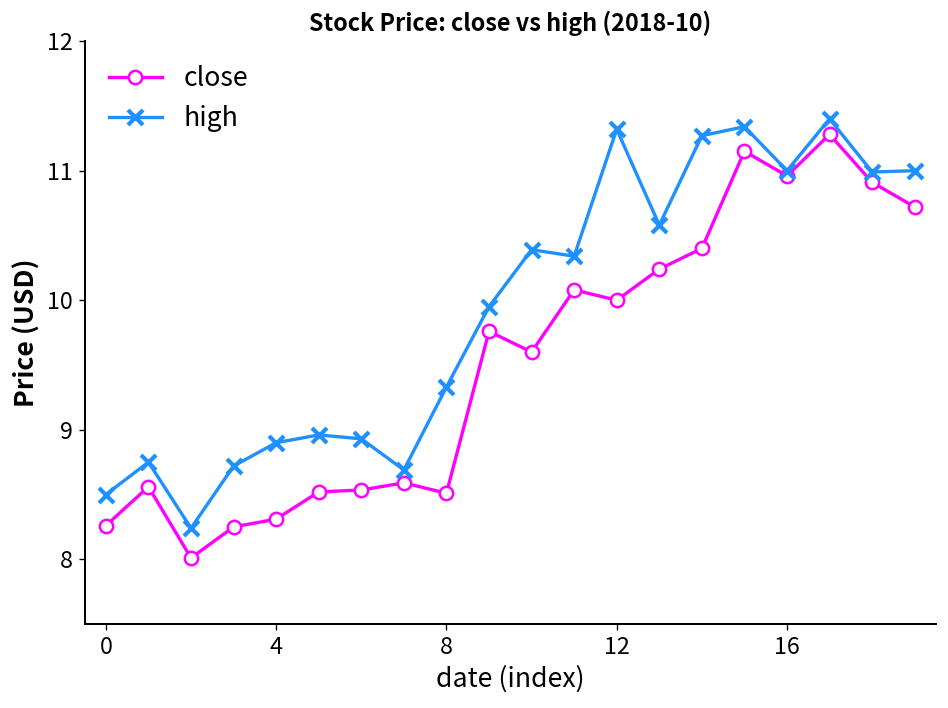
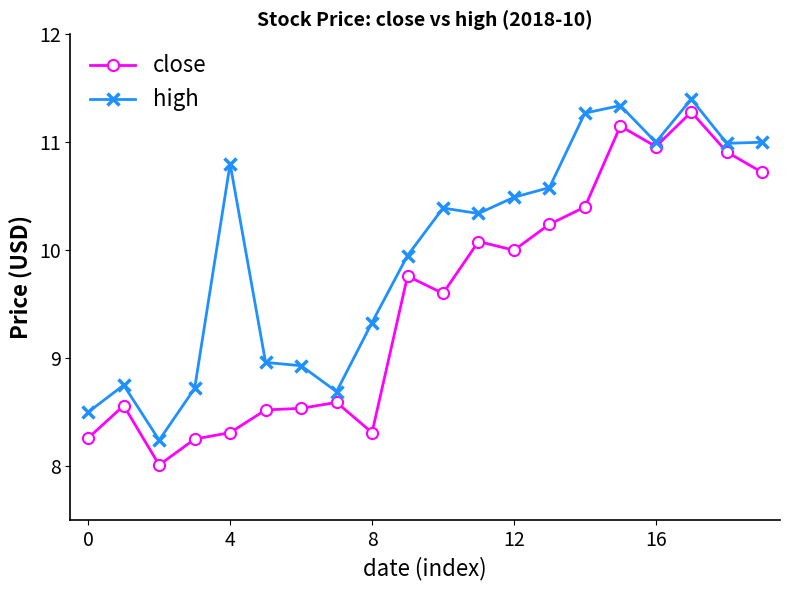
  {
    "close": {
      "0": 8.26,
      "4": 8.31,
-     "8": 8.51,
+     "8": 8.31,
      "12": 10.00,
      "16": 10.96
    },
    "high": {
      "0": 8.50,
-     "4": 8.9,
+     "4": 10.8,
      "8": 9.33,
-     "12": 11.32,
+     "12": 10.49,
      "16": 11.00
    }
  }
